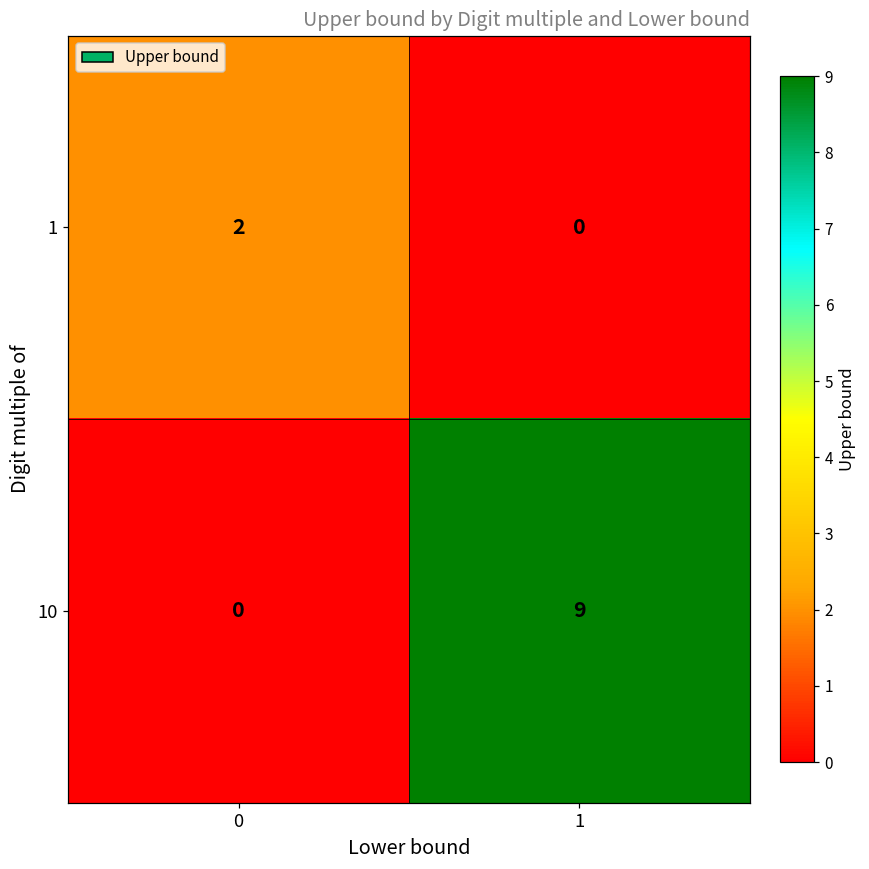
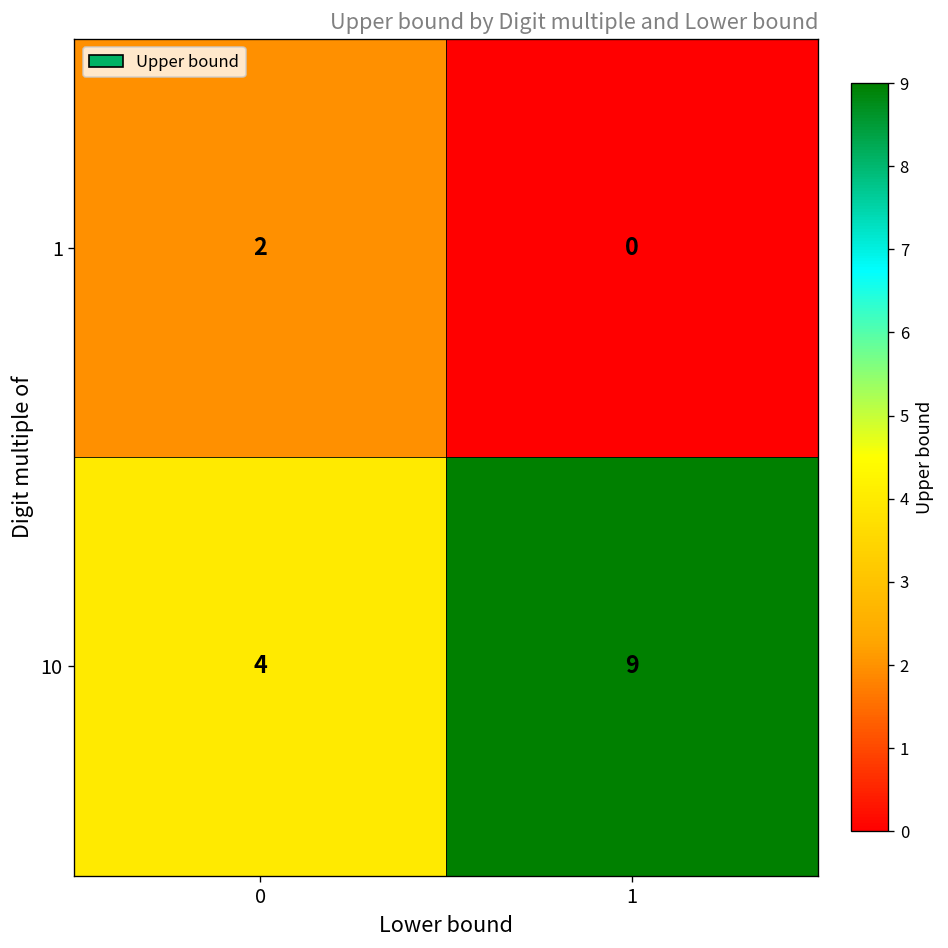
  {
    "1": {
      "0": 2,
      "1": 0
    },
    "10": {
-     "0": 0,
+     "0": 4,
      "1": 9
    }
  }
